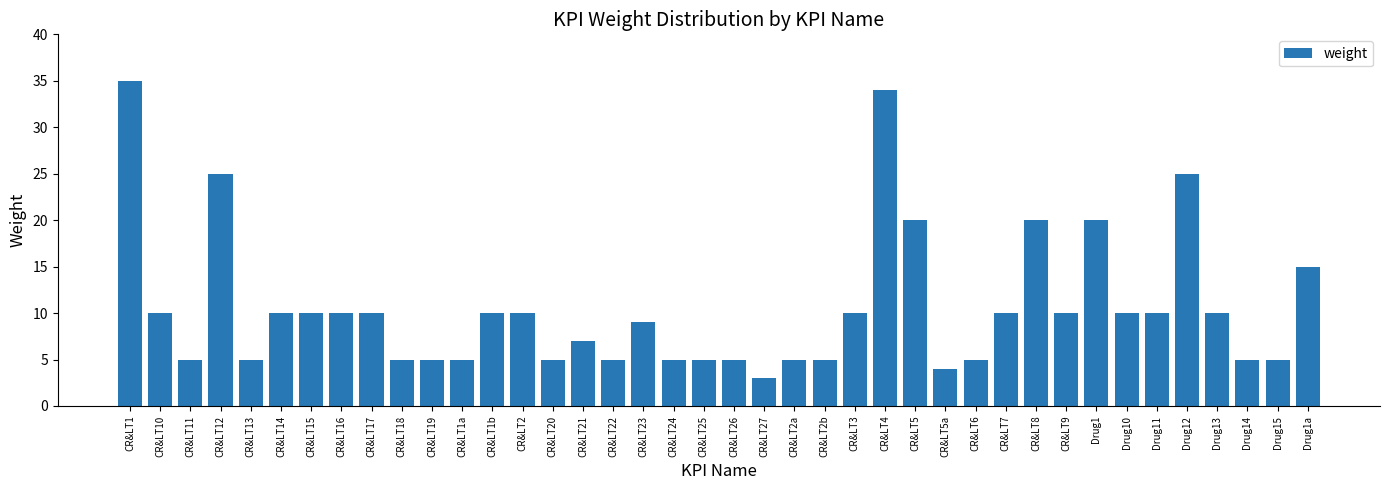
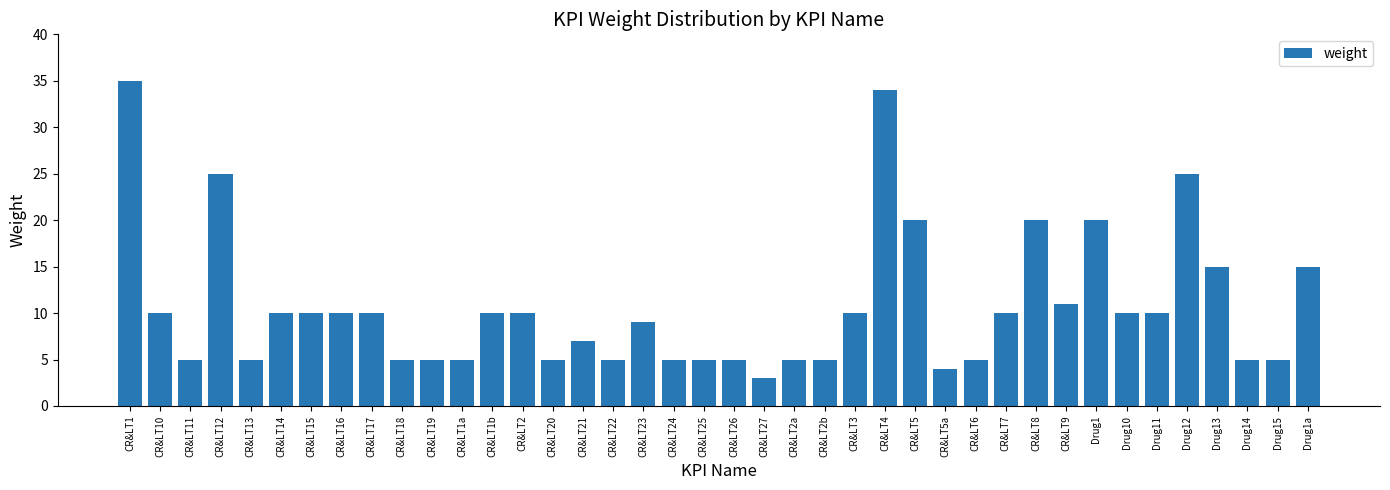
  {
    "CR&LT1": 35,
    "CR&LT10": 10,
    "CR&LT11": 5,
    "CR&LT12": 25,
    "CR&LT13": 5,
    "CR&LT14": 10,
    "CR&LT15": 10,
    "CR&LT16": 10,
    "CR&LT17": 10,
    "CR&LT18": 5,
    "CR&LT19": 5,
    "CR&LT1a": 5,
    "CR&LT1b": 10,
    "CR&LT2": 10,
    "CR&LT20": 5,
    "CR&LT21": 7,
    "CR&LT22": 5,
    "CR&LT23": 9,
    "CR&LT24": 5,
    "CR&LT25": 5,
    "CR&LT26": 5,
    "CR&LT27": 3,
    "CR&LT2a": 5,
    "CR&LT2b": 5,
    "CR&LT3": 10,
    "CR&LT4": 34,
    "CR&LT5": 20,
    "CR&LT5a": 4,
    "CR&LT6": 5,
    "CR&LT7": 10,
    "CR&LT8": 20,
-   "CR&LT9": 10,
+   "CR&LT9": 11,
    "Drug1": 20,
    "Drug10": 10,
    "Drug11": 10,
    "Drug12": 25,
-   "Drug13": 10,
+   "Drug13": 15,
    "Drug14": 5,
    "Drug15": 5,
    "Drug1a": 15
  }
